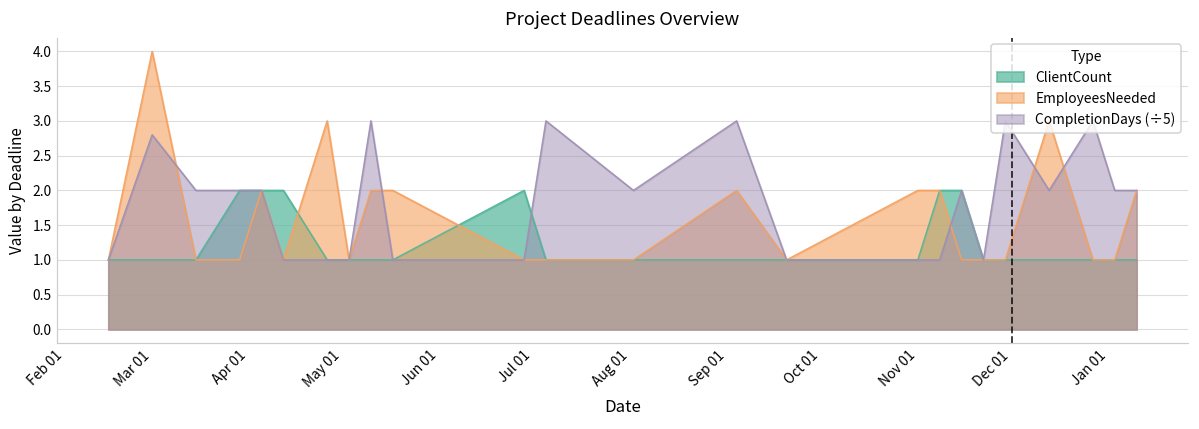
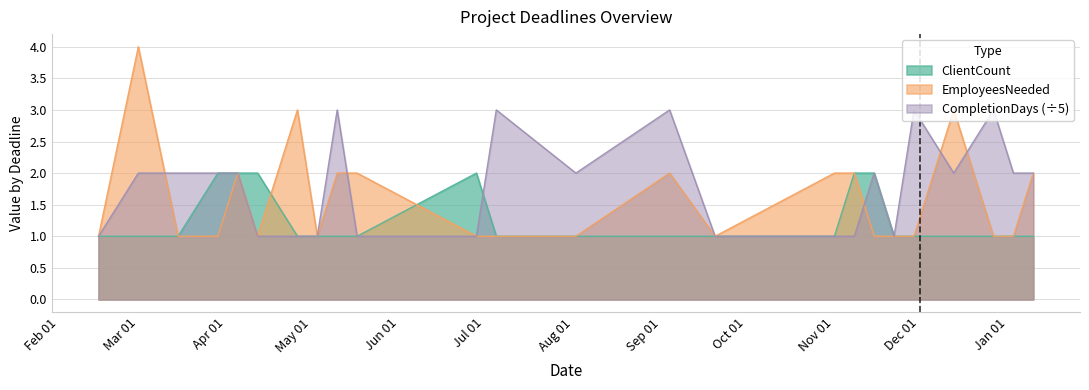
  {
    "ClientCount": {
      "Mar 01": 1.0
    },
    "EmployeesNeeded": {
      "Mar 01": 4.0,
      "Nov 01": 2.0
    },
    "CompletionDays (÷5)": {
-     "Mar 01": 2.8
+     "Mar 01": 2.0
    }
  }
